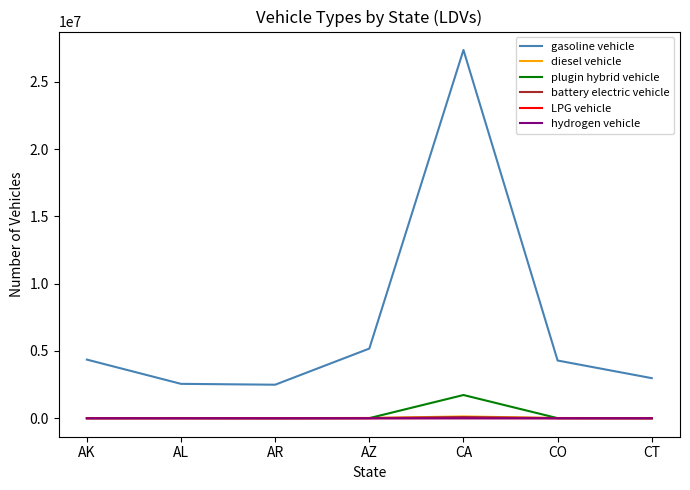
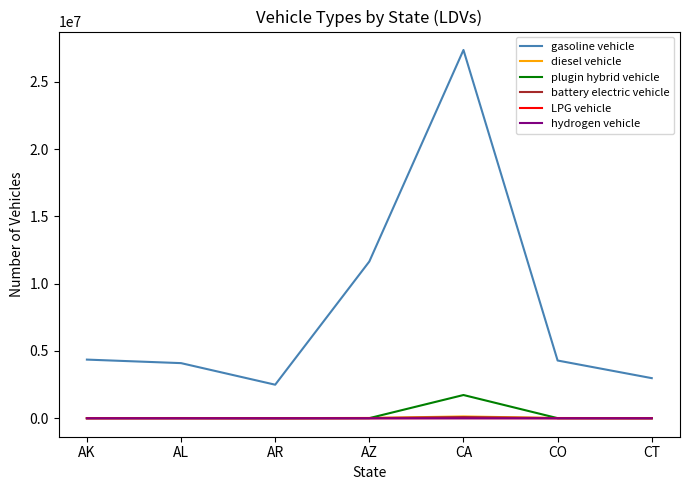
  {
    "gasoline vehicle": {
      "AK": 4400000,
-     "AL": 2600000,
+     "AL": 4100000,
      "AR": 2500000,
-     "AZ": 5200000,
+     "AZ": 11600000,
      "CA": 27400000,
      "CO": 4300000,
      "CT": 3000000
    },
    "plugin hybrid vehicle": {
      "CA": 1700000
    }
  }
